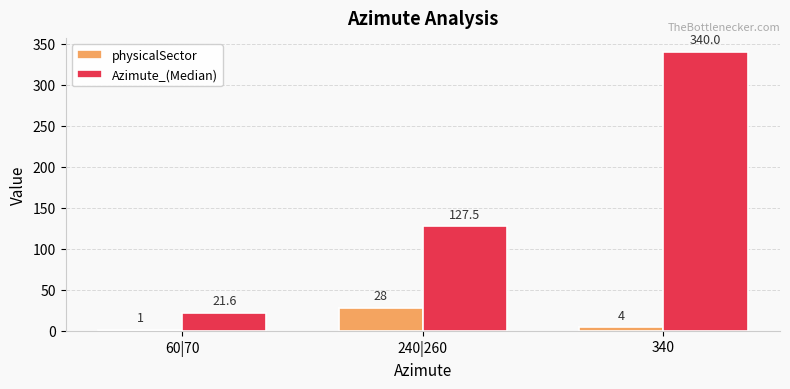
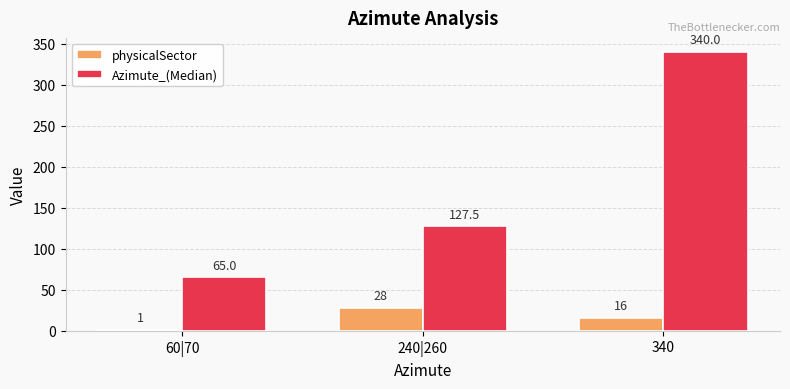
  {
    "physicalSector": {
      "60|70": 1,
      "240|260": 28,
-     "340": 4
+     "340": 16
    },
    "Azimute_(Median)": {
-     "60|70": 21.6,
+     "60|70": 65.0,
      "240|260": 127.5,
      "340": 340.0
    }
  }
